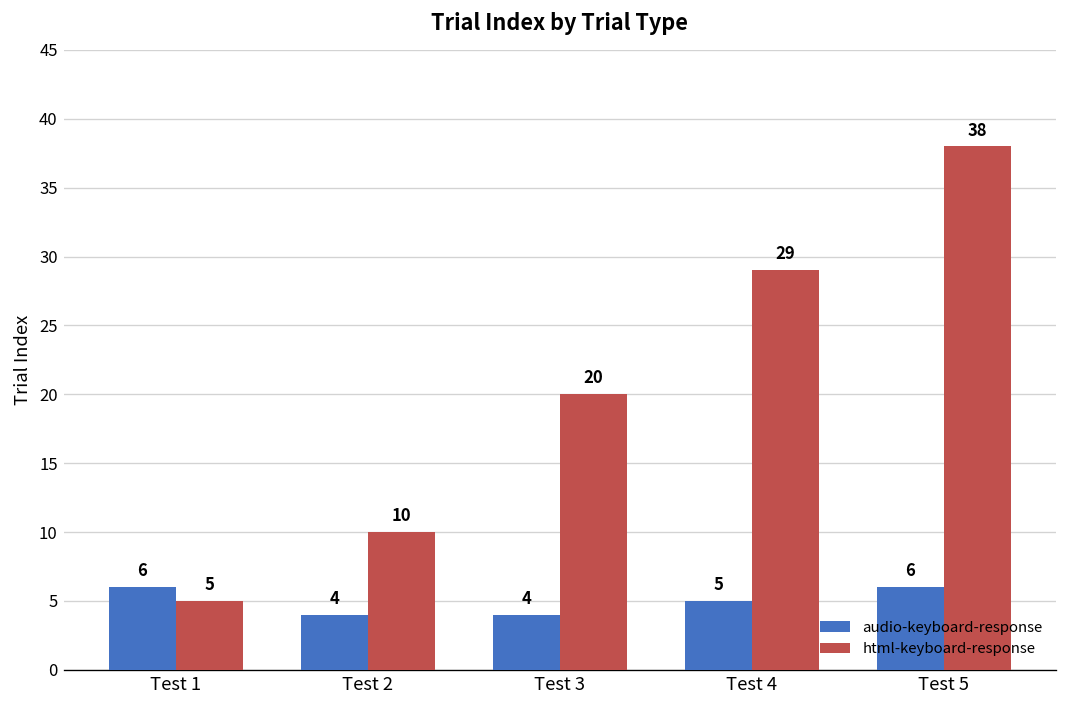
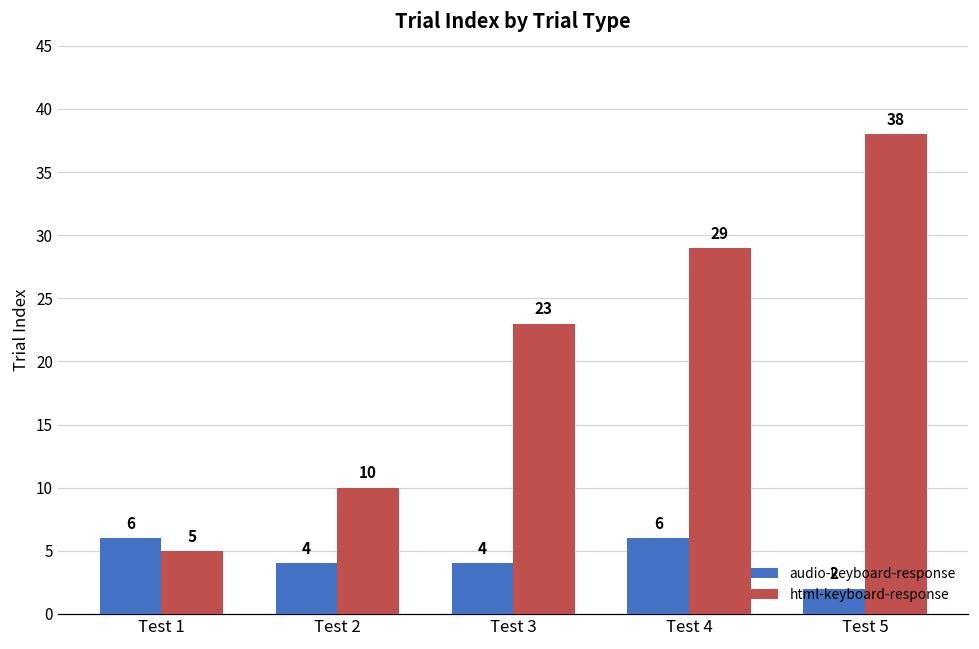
  {
    "audio-keyboard-response": {
      "Test 1": 6,
      "Test 2": 4,
      "Test 3": 4,
-     "Test 4": 5,
-     "Test 5": 6
+     "Test 4": 6,
+     "Test 5": 2
    },
    "html-keyboard-response": {
      "Test 1": 5,
      "Test 2": 10,
-     "Test 3": 20,
+     "Test 3": 23,
      "Test 4": 29,
      "Test 5": 38
    }
  }
